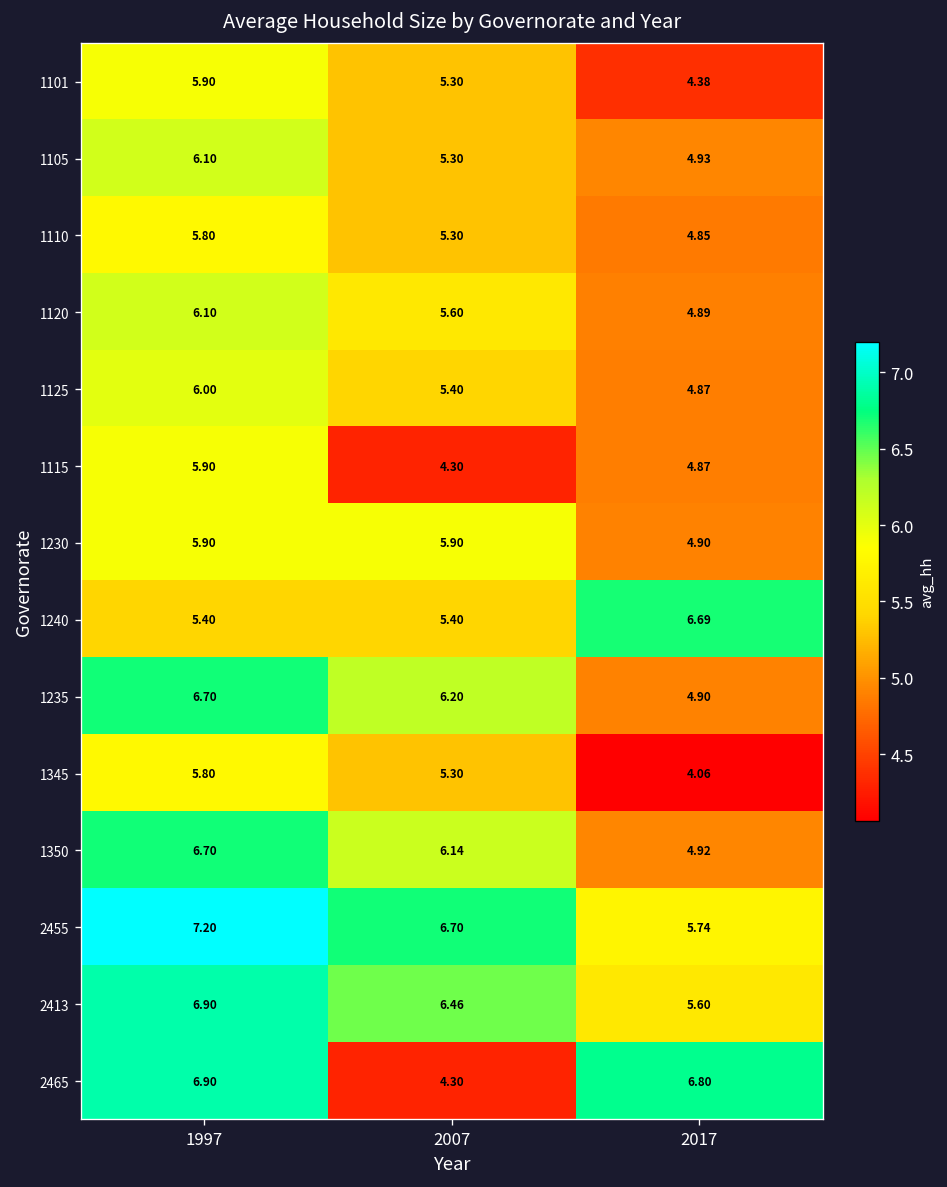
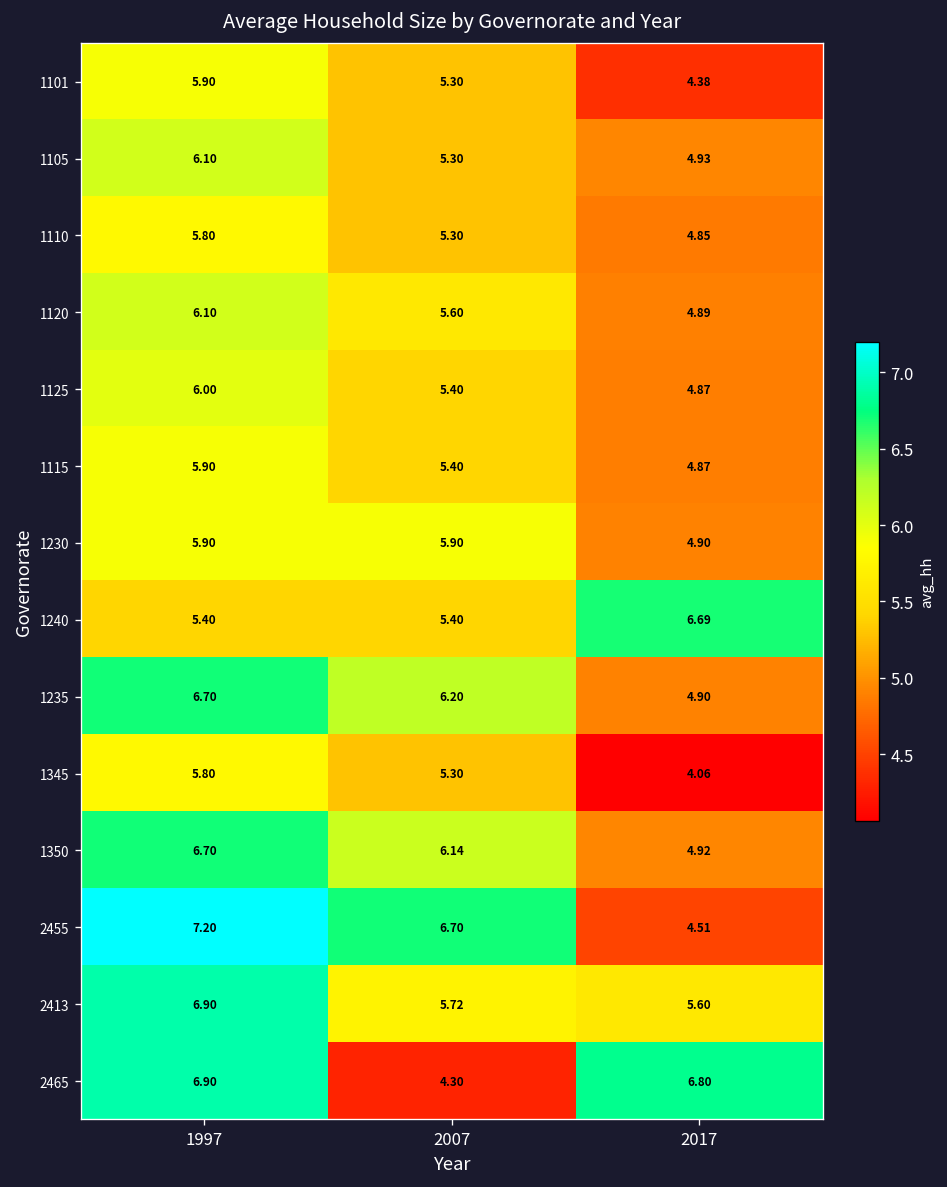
  {
    "1101": {
      "1997": 5.90,
      "2007": 5.30,
      "2017": 4.38
    },
    "1105": {
      "1997": 6.10,
      "2007": 5.30,
      "2017": 4.93
    },
    "1110": {
      "1997": 5.80,
      "2007": 5.30,
      "2017": 4.85
    },
    "1120": {
      "1997": 6.10,
      "2007": 5.60,
      "2017": 4.89
    },
    "1125": {
      "1997": 6.00,
      "2007": 5.40,
      "2017": 4.87
    },
    "1115": {
      "1997": 5.90,
-     "2007": 4.30,
+     "2007": 5.40,
      "2017": 4.87
    },
    "1230": {
      "1997": 5.90,
      "2007": 5.90,
      "2017": 4.90
    },
    "1240": {
      "1997": 5.40,
      "2007": 5.40,
      "2017": 6.69
    },
    "1235": {
      "1997": 6.70,
      "2007": 6.20,
      "2017": 4.90
    },
    "1345": {
      "1997": 5.80,
      "2007": 5.30,
      "2017": 4.06
    },
    "1350": {
      "1997": 6.70,
      "2007": 6.14,
      "2017": 4.92
    },
    "2455": {
      "1997": 7.20,
      "2007": 6.70,
-     "2017": 5.74
+     "2017": 4.51
    },
    "2413": {
      "1997": 6.90,
-     "2007": 6.46,
+     "2007": 5.72,
      "2017": 5.60
    },
    "2465": {
      "1997": 6.90,
      "2007": 4.30,
      "2017": 6.80
    }
  }
